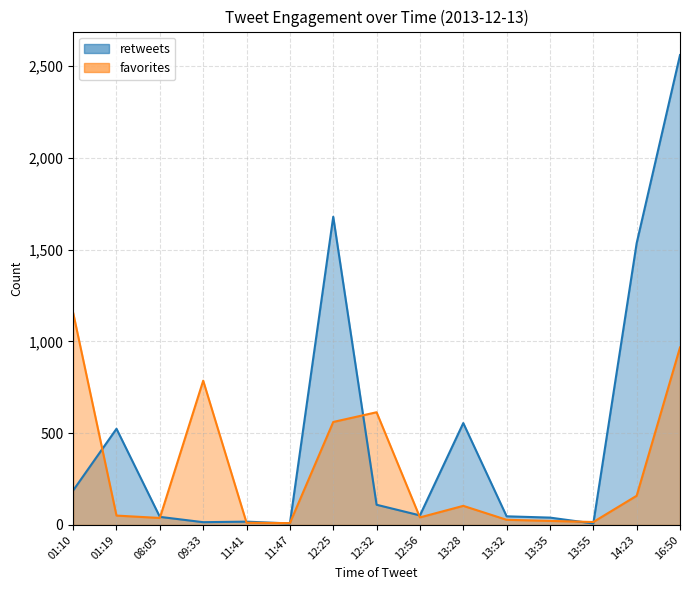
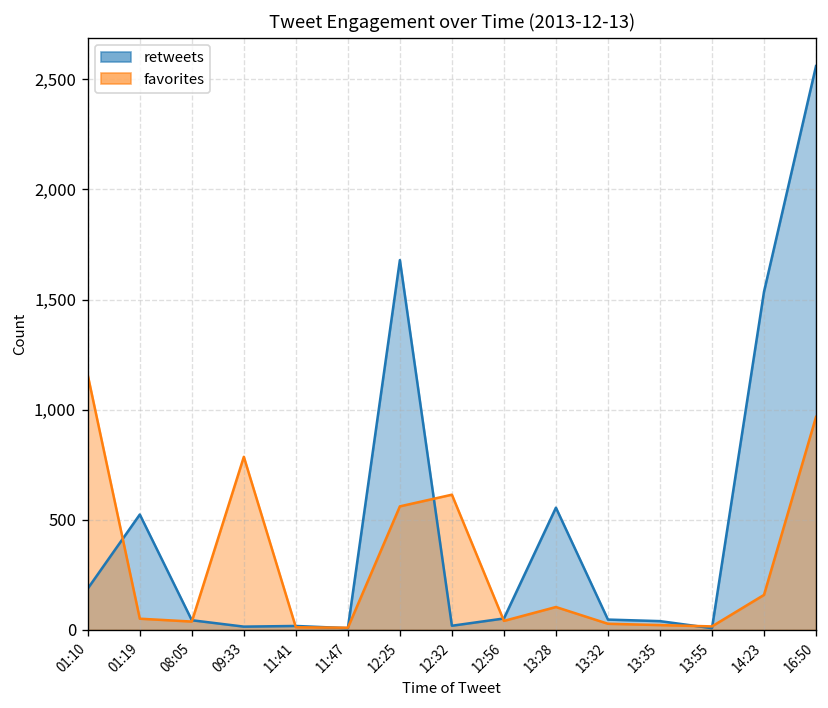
  {
    "retweets": {
      "01:10": "190",
      "01:19": "520",
      "09:33": "20",
      "12:25": "1,680",
-     "12:32": "110",
+     "12:32": "20",
      "13:28": "560",
      "13:32": "50",
      "13:35": "40",
      "14:23": "1,540",
      "16:50": "2,560"
    },
    "favorites": {
      "01:10": "1,160",
      "01:19": "50",
      "09:33": "790",
      "12:25": "560",
      "12:32": "610",
      "13:28": "100",
      "13:32": "30",
      "13:35": "20",
      "14:23": "160",
      "16:50": "970"
    }
  }
